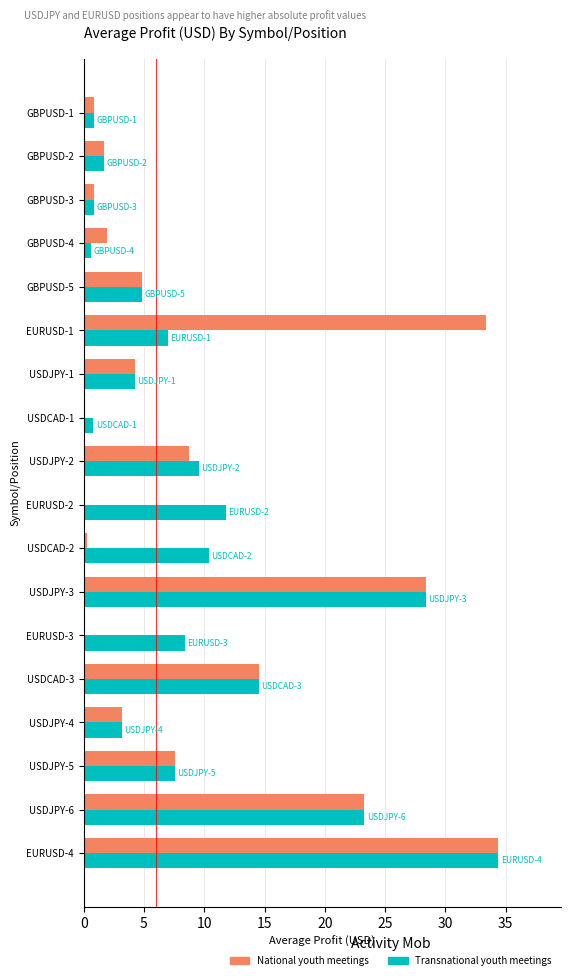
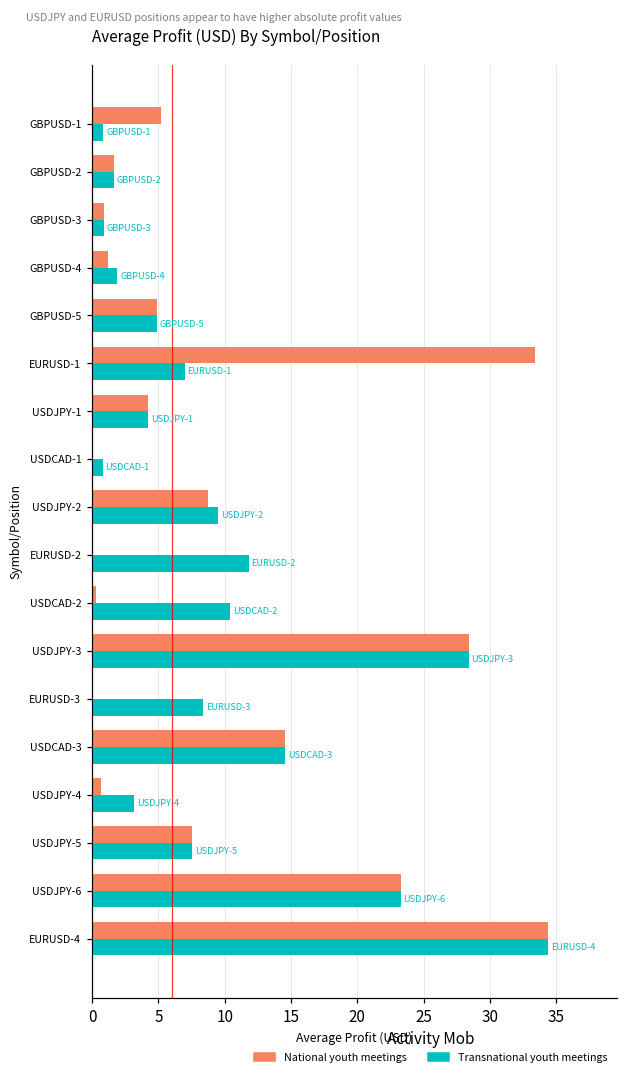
  {
    "Transnational youth meetings": {
      "GBPUSD-1": 0.9,
      "GBPUSD-2": 1.7,
      "GBPUSD-3": 0.9,
-     "GBPUSD-4": 0.6,
+     "GBPUSD-4": 1.9,
      "GBPUSD-5": 4.9,
      "EURUSD-1": 7.0,
      "USDJPY-1": 4.2,
      "USDCAD-1": 0.8,
      "USDJPY-2": 9.5,
      "EURUSD-2": 11.8,
      "USDCAD-2": 10.4,
      "USDJPY-3": 28.4,
      "EURUSD-3": 8.4,
      "USDCAD-3": 14.6,
      "USDJPY-4": 3.2,
      "USDJPY-5": 7.6,
      "USDJPY-6": 23.3,
      "EURUSD-4": 34.4
    },
    "National youth meetings": {
-     "GBPUSD-1": 0.9,
+     "GBPUSD-1": 5.2,
      "GBPUSD-2": 1.7,
      "GBPUSD-3": 0.9,
-     "GBPUSD-4": 1.9,
+     "GBPUSD-4": 1.2,
      "GBPUSD-5": 4.9,
      "EURUSD-1": 33.4,
      "USDJPY-1": 4.2,
      "USDCAD-1": 0.0,
      "USDJPY-2": 8.8,
      "EURUSD-2": 0.0,
      "USDCAD-2": 0.3,
      "USDJPY-3": 28.4,
      "EURUSD-3": 0.0,
      "USDCAD-3": 14.6,
-     "USDJPY-4": 3.2,
+     "USDJPY-4": 0.7,
      "USDJPY-5": 7.6,
      "USDJPY-6": 23.3,
      "EURUSD-4": 34.4
    }
  }
